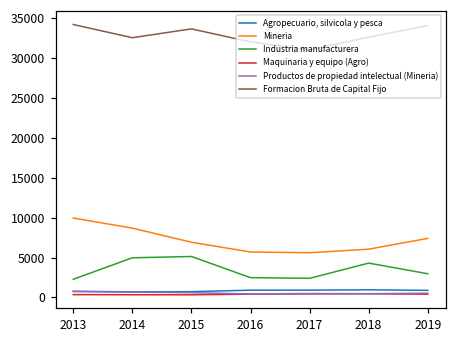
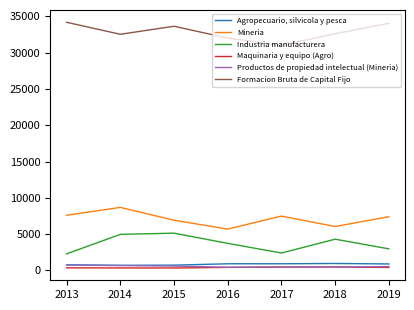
  {
    "Agropecuario, silvicola y pesca": {
      "2016": 1000,
      "2017": 1000,
      "2018": 1000,
      "2019": 1000
    },
    "Mineria": {
-     "2013": 10000,
+     "2013": 8000,
      "2014": 9000,
      "2015": 7000,
      "2016": 6000,
-     "2017": 6000,
+     "2017": 7000,
      "2018": 6000,
      "2019": 7000
    },
    "Industria manufacturera": {
      "2013": 2000,
      "2014": 5000,
      "2015": 5000,
-     "2016": 2000,
+     "2016": 4000,
      "2017": 2000,
      "2018": 4000,
      "2019": 3000
    },
    "Maquinaria y equipo (Agro)": {
      "2013": 0
    },
    "Formacion Bruta de Capital Fijo": {
      "2013": 34000,
      "2014": 33000,
      "2015": 34000
    }
  }
